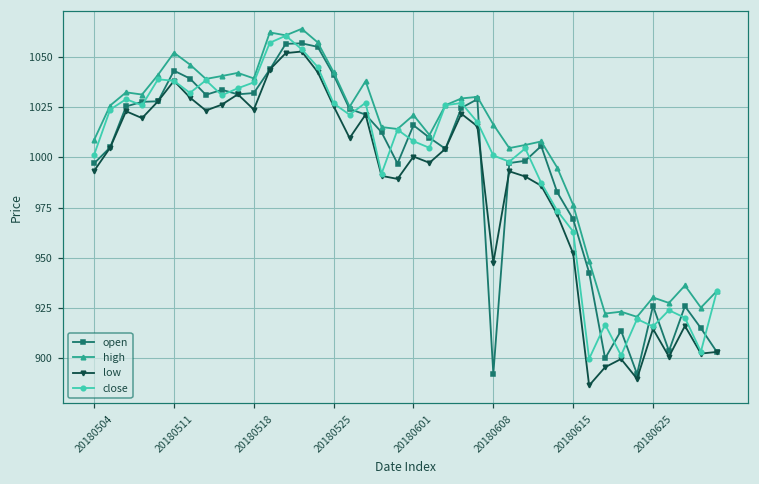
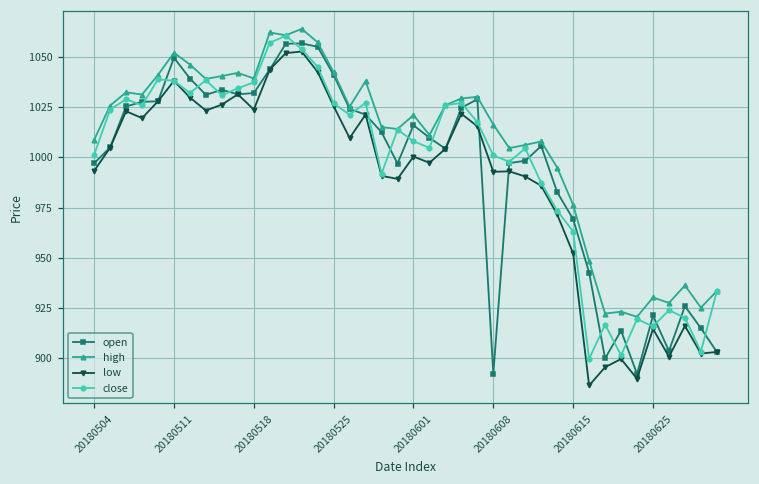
  {
    "open": {
      "20180504": 997,
-     "20180511": 1043,
+     "20180511": 1050,
      "20180518": 1032,
      "20180601": 1016,
      "20180608": 892,
      "20180615": 969,
-     "20180625": 926
+     "20180625": 921
    },
    "low": {
      "20180504": 993,
      "20180518": 1024,
      "20180601": 1000,
-     "20180608": 948,
+     "20180608": 993,
      "20180615": 952
    }
  }
